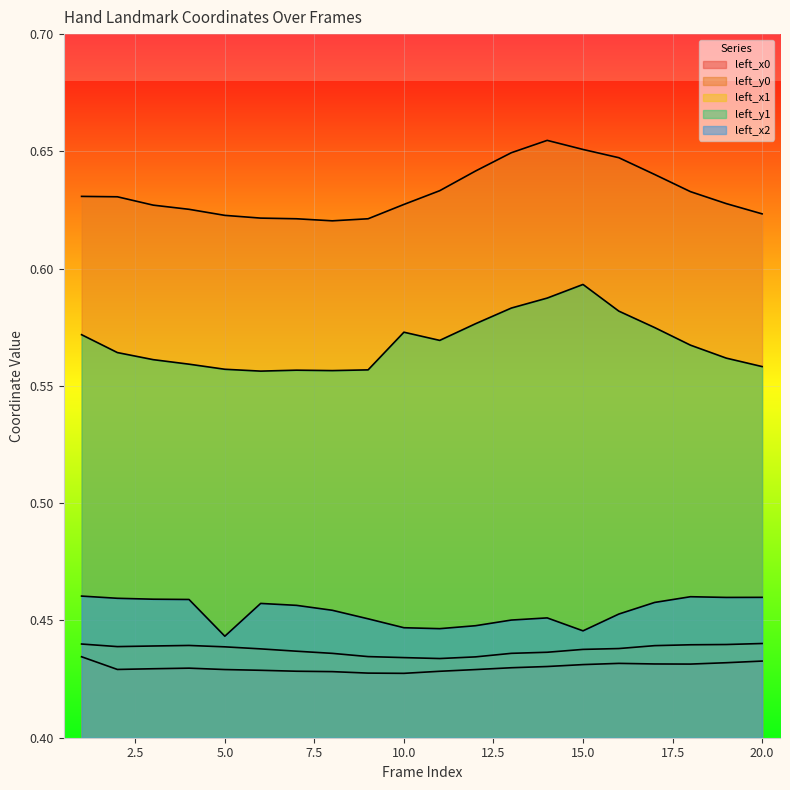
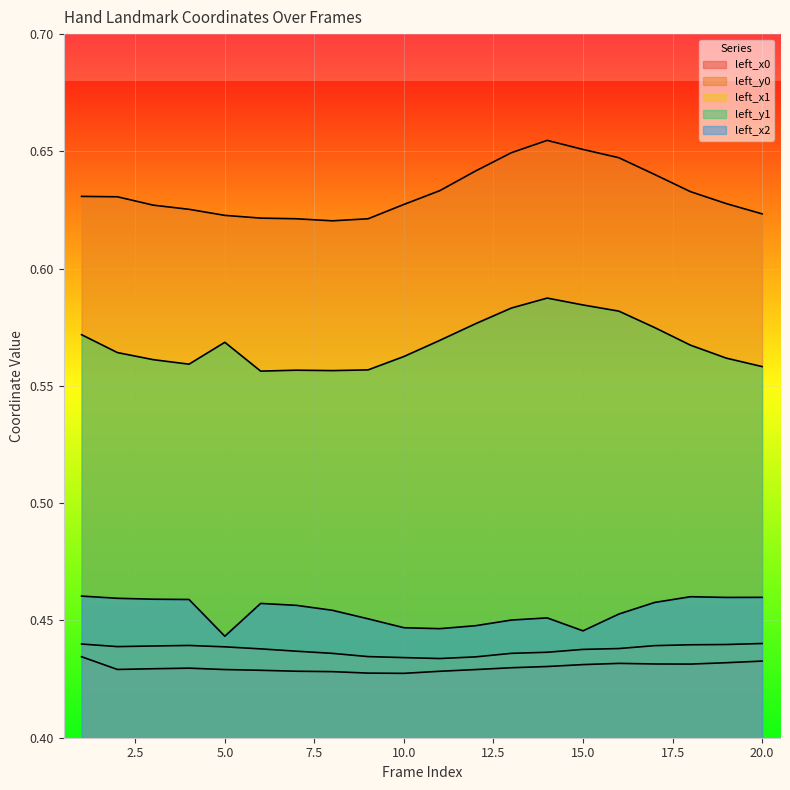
  {
    "left_y1": {
-     "5.0": 0.557,
-     "10.0": 0.573,
-     "15.0": 0.593,
+     "5.0": 0.569,
+     "10.0": 0.563,
+     "15.0": 0.585,
      "20.0": 0.558
    },
    "left_x2": {
      "5.0": 0.443,
      "10.0": 0.447,
      "15.0": 0.446,
      "20.0": 0.460
    }
  }
